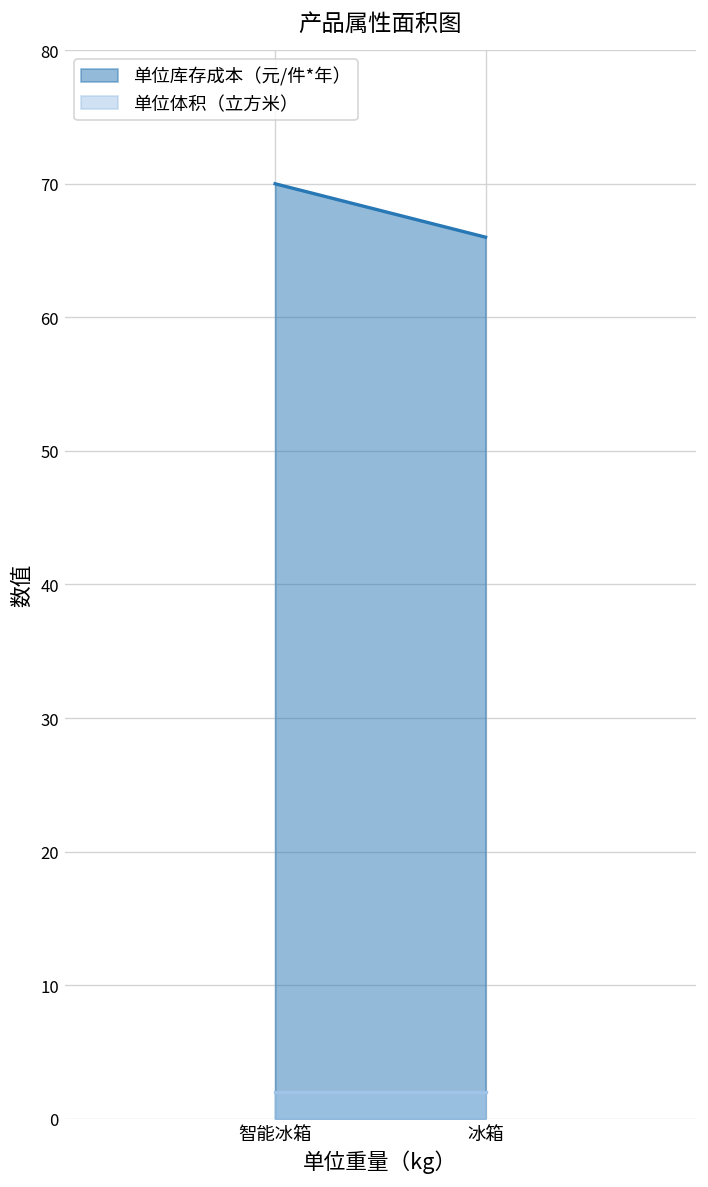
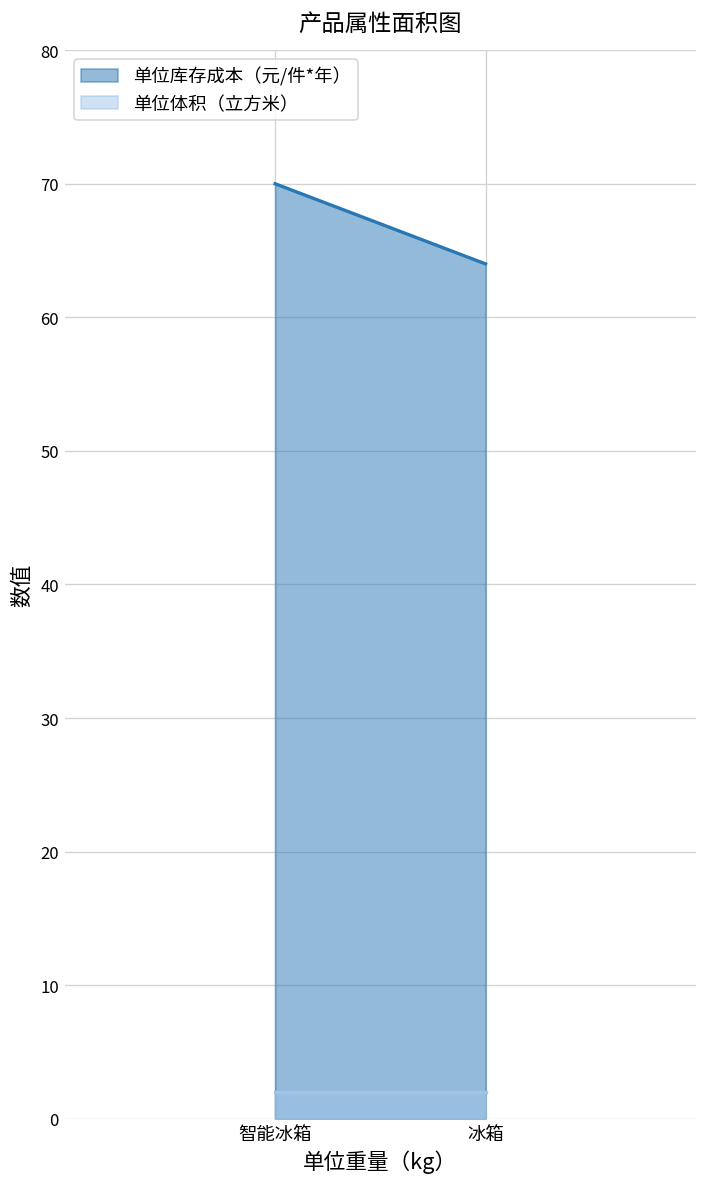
  {
    "单位库存成本（元/件*年）": {
      "智能冰箱": 70,
-     "冰箱": 66
+     "冰箱": 64
    },
    "单位体积（立方米）": {
      "智能冰箱": 2,
      "冰箱": 2
    }
  }
